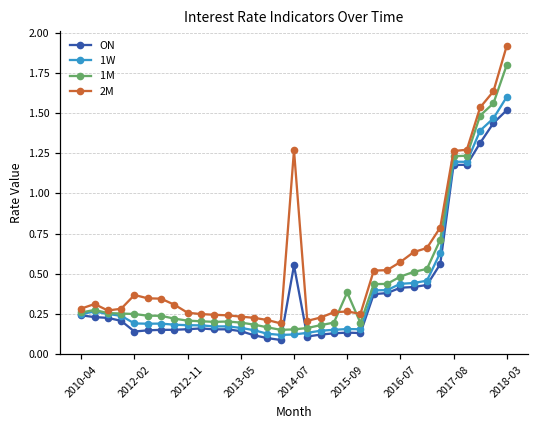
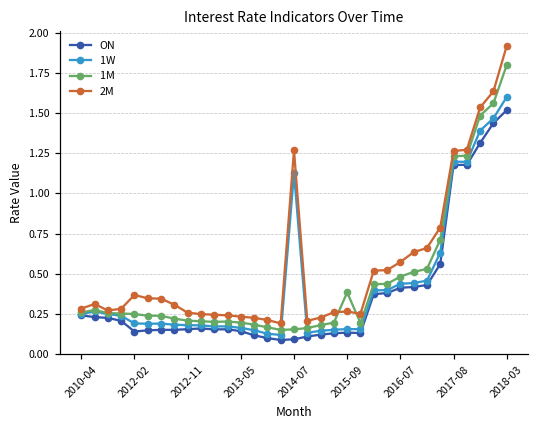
  {
    "ON": {
      "2012-02": 0.14,
      "2012-11": 0.16,
      "2013-05": 0.14,
-     "2014-07": 0.55,
+     "2014-07": 0.09,
      "2015-09": 0.13,
      "2016-07": 0.41,
      "2017-08": 1.18,
      "2018-03": 1.52
    },
    "1W": {
      "2012-02": 0.19,
      "2012-11": 0.18,
      "2013-05": 0.16,
-     "2014-07": 0.12,
+     "2014-07": 1.13,
      "2015-09": 0.16,
      "2016-07": 0.44,
      "2017-08": 1.20,
      "2018-03": 1.60
    },
    "1M": {
      "2012-02": 0.25,
      "2012-11": 0.21,
      "2013-05": 0.20,
      "2014-07": 0.15,
      "2015-09": 0.38,
      "2016-07": 0.48,
      "2017-08": 1.23,
      "2018-03": 1.80
    },
    "2M": {
      "2010-04": 0.28,
      "2012-02": 0.37,
      "2012-11": 0.26,
      "2013-05": 0.23,
      "2014-07": 1.27,
      "2015-09": 0.27,
      "2016-07": 0.57,
      "2017-08": 1.26,
      "2018-03": 1.92
    }
  }
